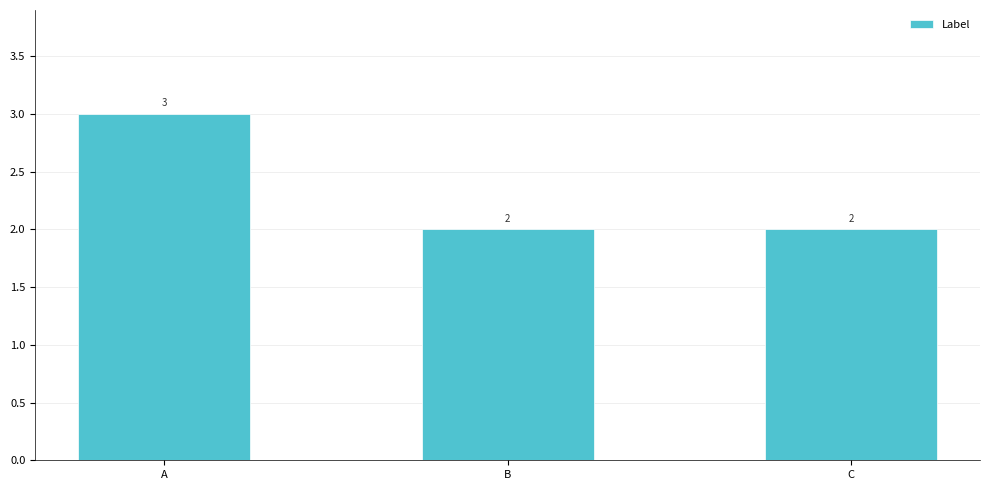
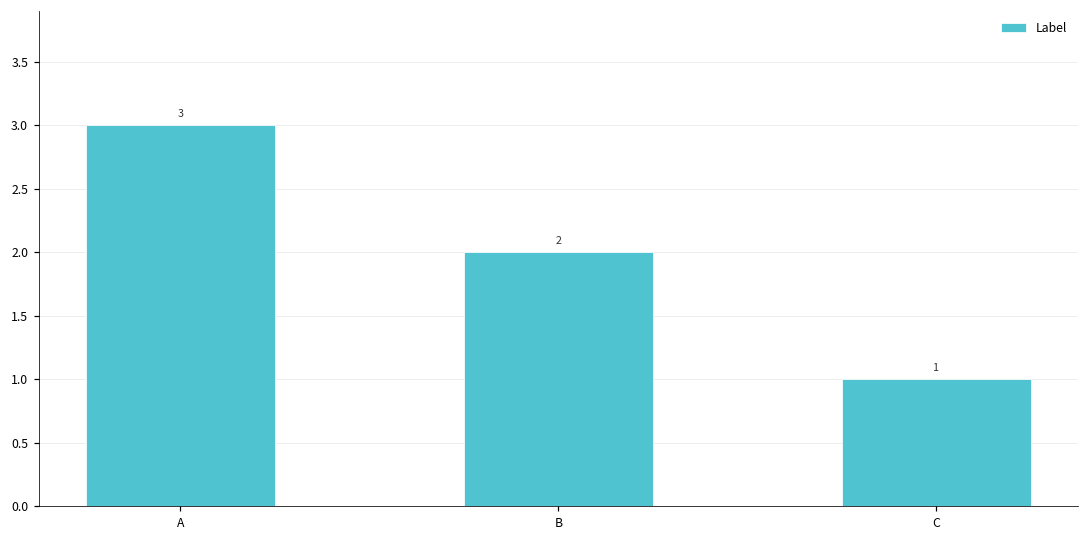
  {
    "A": 3,
    "B": 2,
-   "C": 2
+   "C": 1
  }
